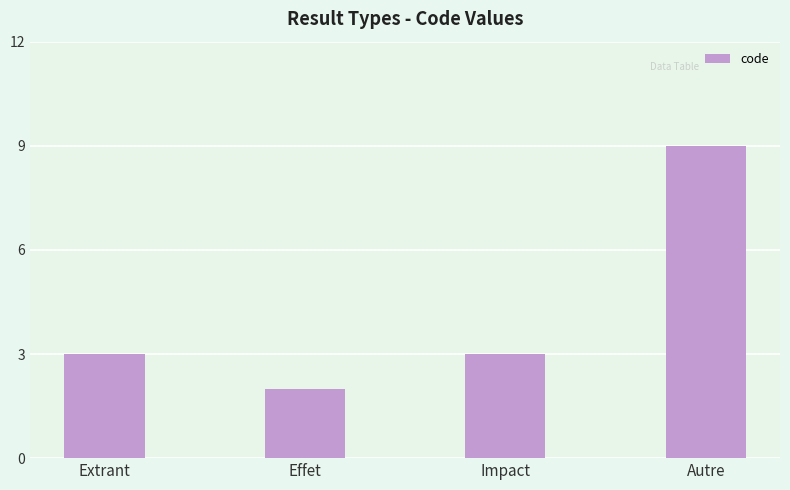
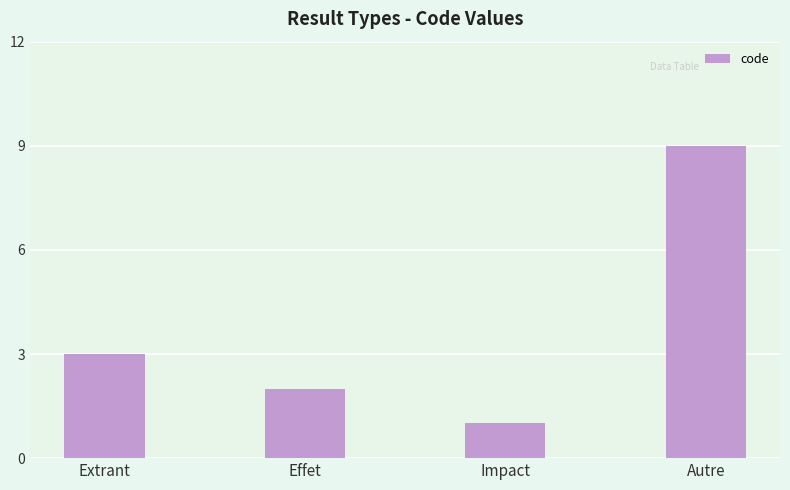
  {
    "Extrant": 3,
    "Effet": 2,
-   "Impact": 3,
+   "Impact": 1,
    "Autre": 9
  }
